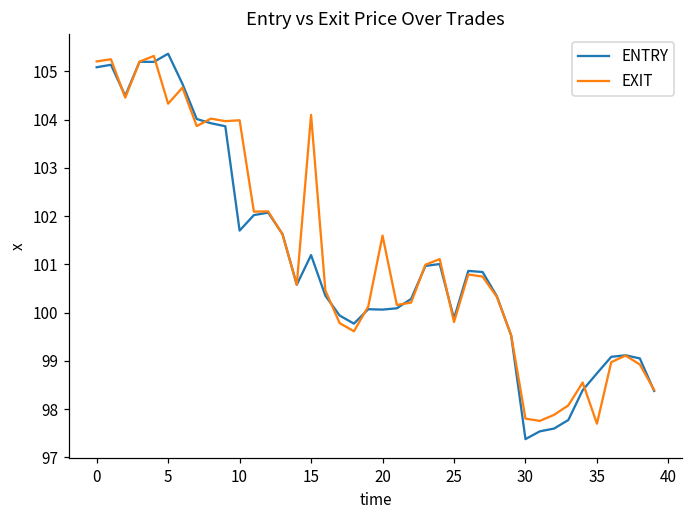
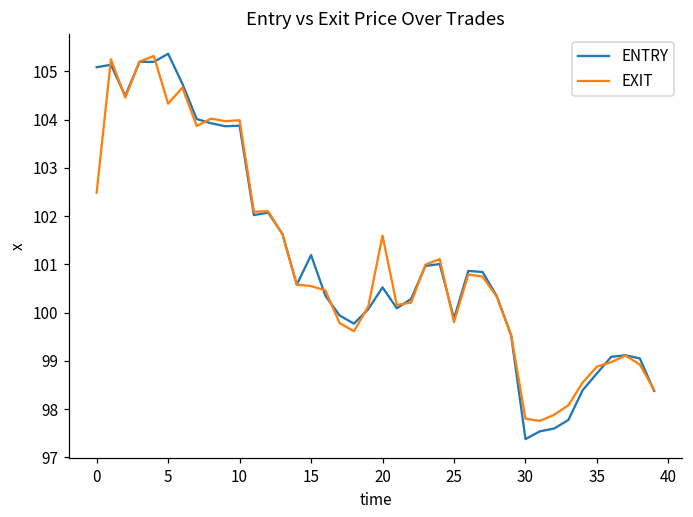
  {
    "ENTRY": {
      "0": 105.1,
      "5": 105.4,
-     "10": 101.7,
+     "10": 103.9,
      "15": 101.2,
-     "20": 100.1,
+     "20": 100.5,
      "25": 99.9,
      "30": 97.4,
      "35": 98.7
    },
    "EXIT": {
-     "0": 105.2,
+     "0": 102.5,
      "5": 104.3,
      "10": 104.0,
-     "15": 104.1,
+     "15": 100.6,
      "20": 101.6,
      "25": 99.8,
      "30": 97.8,
-     "35": 97.7
+     "35": 98.9
    }
  }
